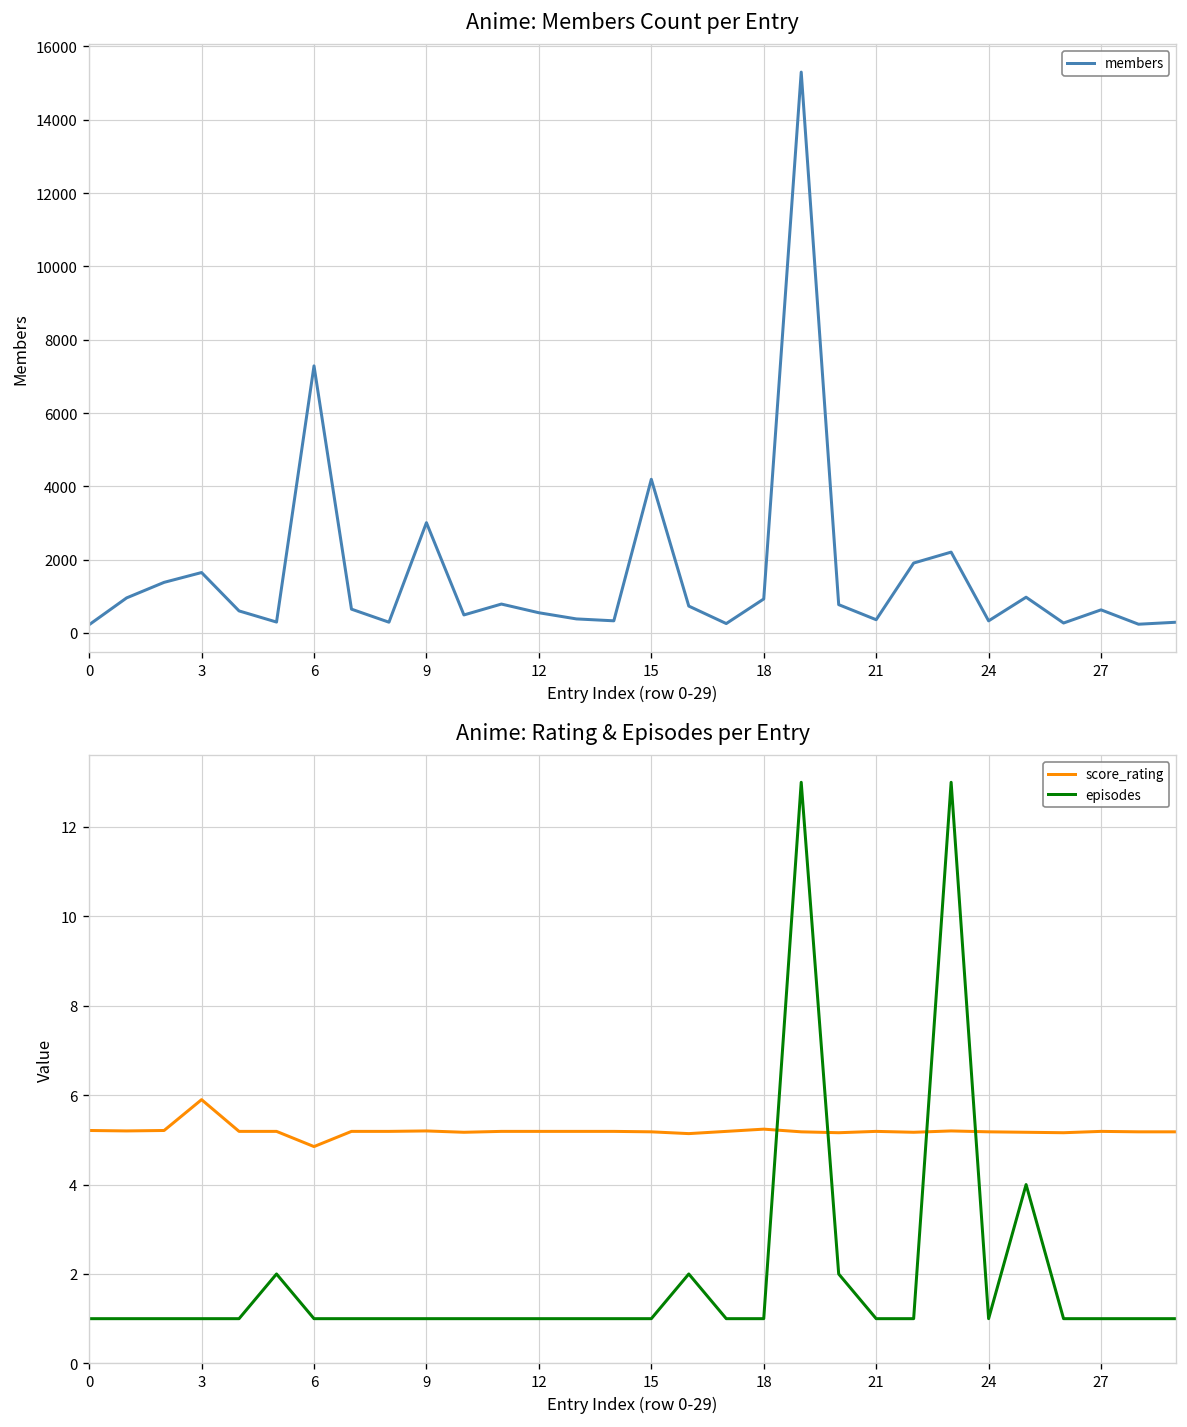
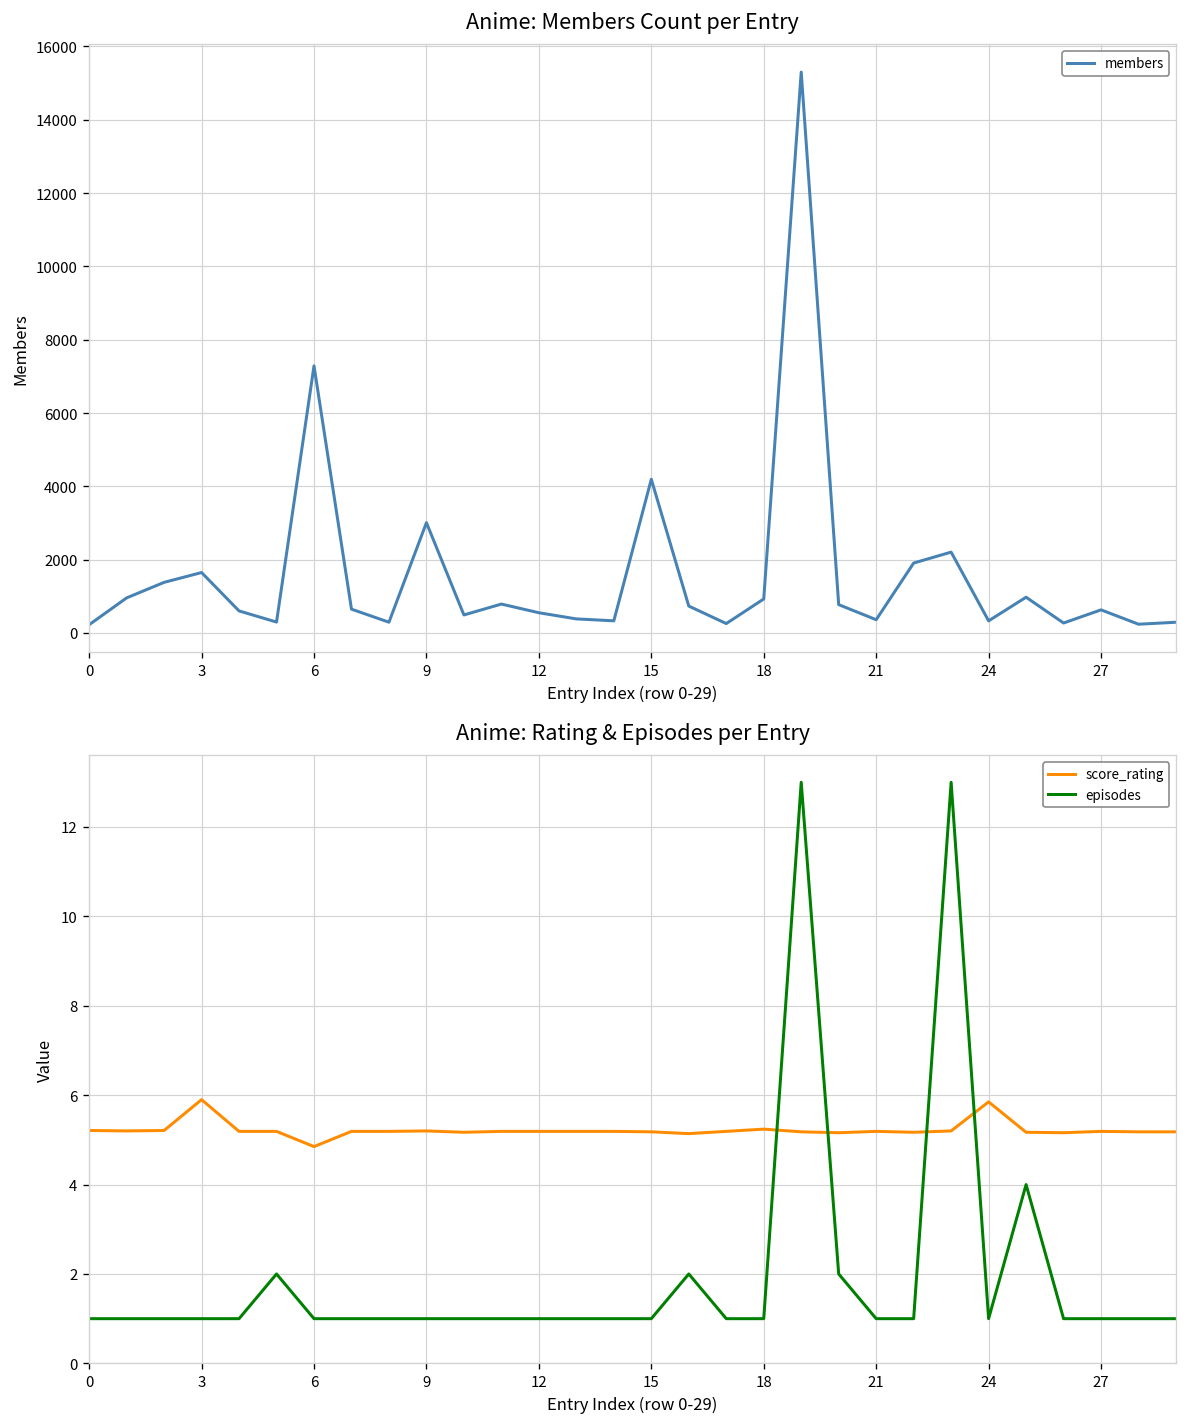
  {
    "Anime: Members Count per Entry": {
      "0": 200,
      "3": 1600,
      "6": 7300,
      "9": 3000,
      "12": 600,
      "15": 4200,
      "18": 900,
      "21": 400,
      "24": 300,
      "27": 600
    },
    "Anime: Rating & Episodes per Entry": {
      "score_rating": {
        "0": 5.2,
        "3": 5.9,
        "6": 4.9,
        "9": 5.2,
        "12": 5.2,
        "15": 5.2,
        "18": 5.2,
        "21": 5.2,
-       "24": 5.2,
+       "24": 5.9,
        "27": 5.2
      },
      "episodes": {
        "0": 1.0,
        "3": 1.0,
        "6": 1.0,
        "9": 1.0,
        "12": 1.0,
        "15": 1.0,
        "18": 1.0,
        "21": 1.0,
        "24": 1.0,
        "27": 1.0
      }
    }
  }
